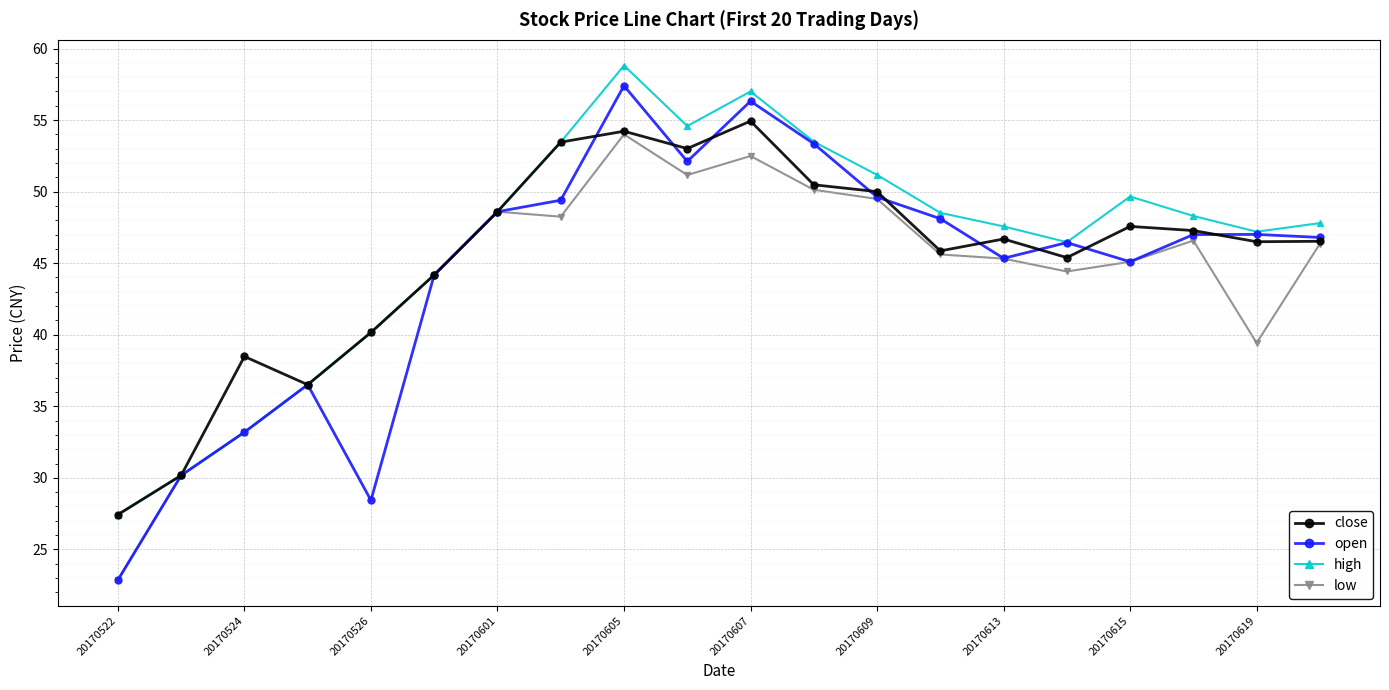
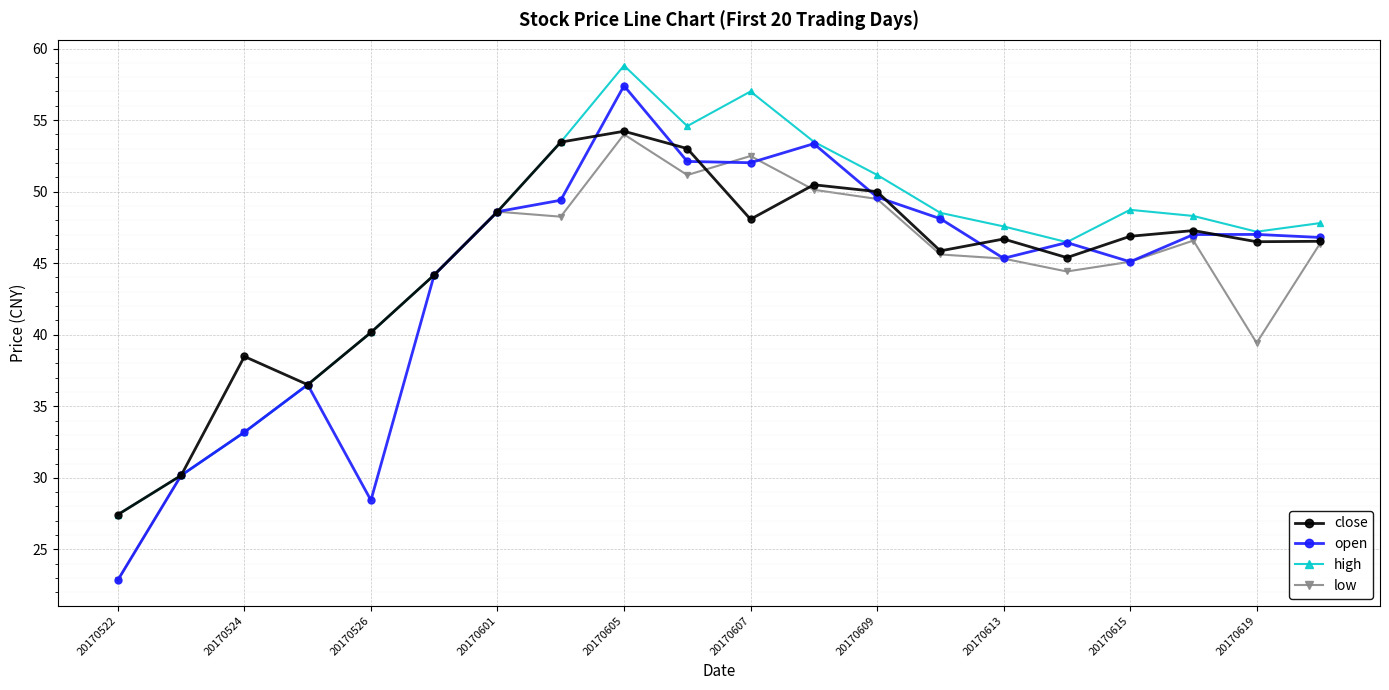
  {
    "close": {
      "20170524": 38.5,
      "20170605": 54.2,
-     "20170607": 54.9,
+     "20170607": 48.1,
      "20170609": 50.0,
      "20170613": 46.7,
-     "20170615": 47.6,
+     "20170615": 46.9,
      "20170619": 46.5
    },
    "open": {
      "20170526": 28.4,
      "20170605": 57.4,
-     "20170607": 56.3,
+     "20170607": 52.0,
      "20170619": 47.0
    },
    "high": {
      "20170605": 58.8,
      "20170607": 57.0,
      "20170609": 51.2,
      "20170613": 47.6,
-     "20170615": 49.7,
+     "20170615": 48.7,
      "20170619": 47.2
    },
    "low": {
      "20170605": 54.0,
      "20170607": 52.5,
      "20170619": 39.4
    }
  }
